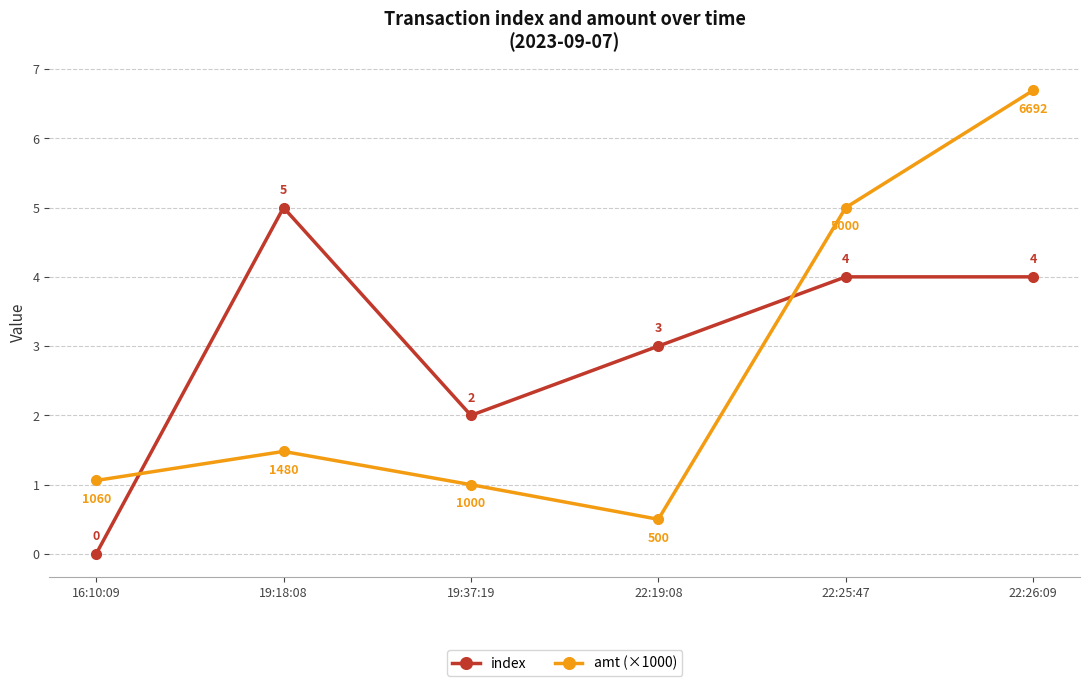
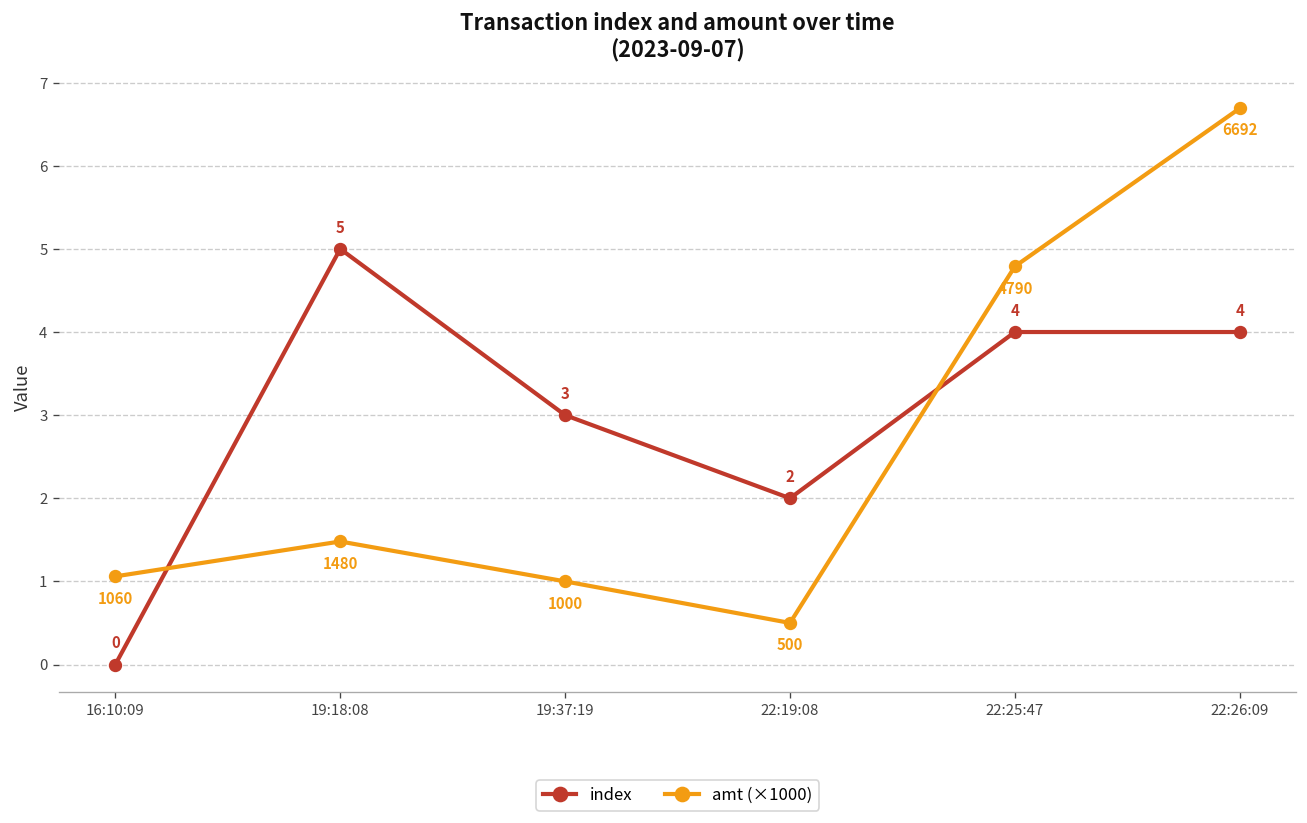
  {
    "index": {
      "16:10:09": 0,
      "19:18:08": 5,
-     "19:37:19": 2,
-     "22:19:08": 3,
+     "19:37:19": 3,
+     "22:19:08": 2,
      "22:25:47": 4,
      "22:26:09": 4
    },
    "amt (×1000)": {
-     "22:25:47": 5000
+     "22:25:47": 4790
    }
  }
